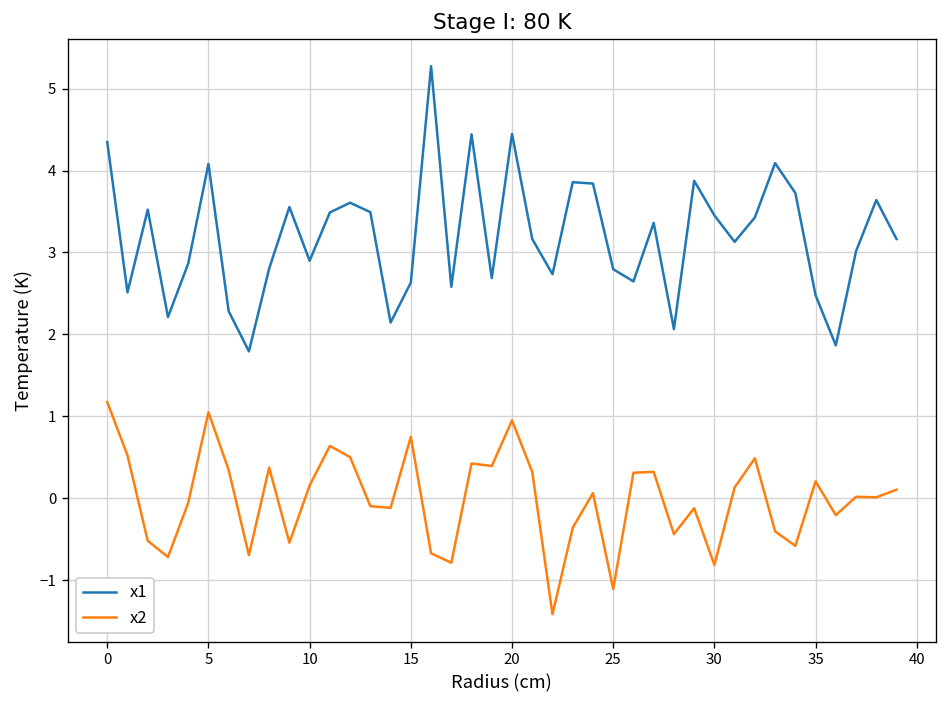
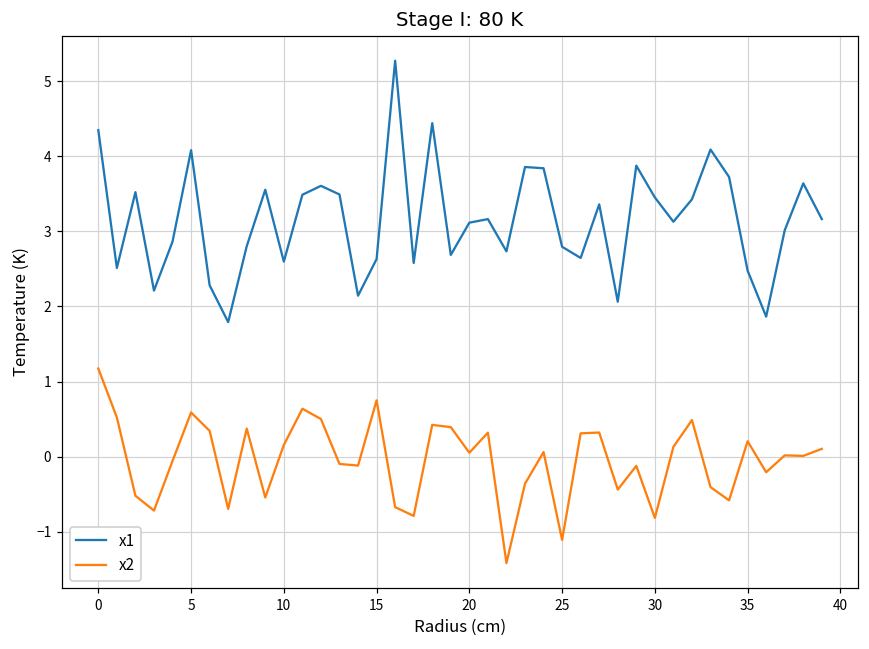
  {
    "x1": {
      "0": 4.3,
      "5": 4.1,
-     "10": 2.9,
+     "10": 2.6,
      "15": 2.6,
-     "20": 4.4,
+     "20": 3.1,
      "25": 2.8,
      "30": 3.5,
      "35": 2.5
    },
    "x2": {
      "0": 1.2,
-     "5": 1.0,
+     "5": 0.6,
      "10": 0.2,
      "15": 0.7,
-     "20": 0.9,
+     "20": 0.1,
      "25": -1.1,
      "30": -0.8,
      "35": 0.2
    }
  }
